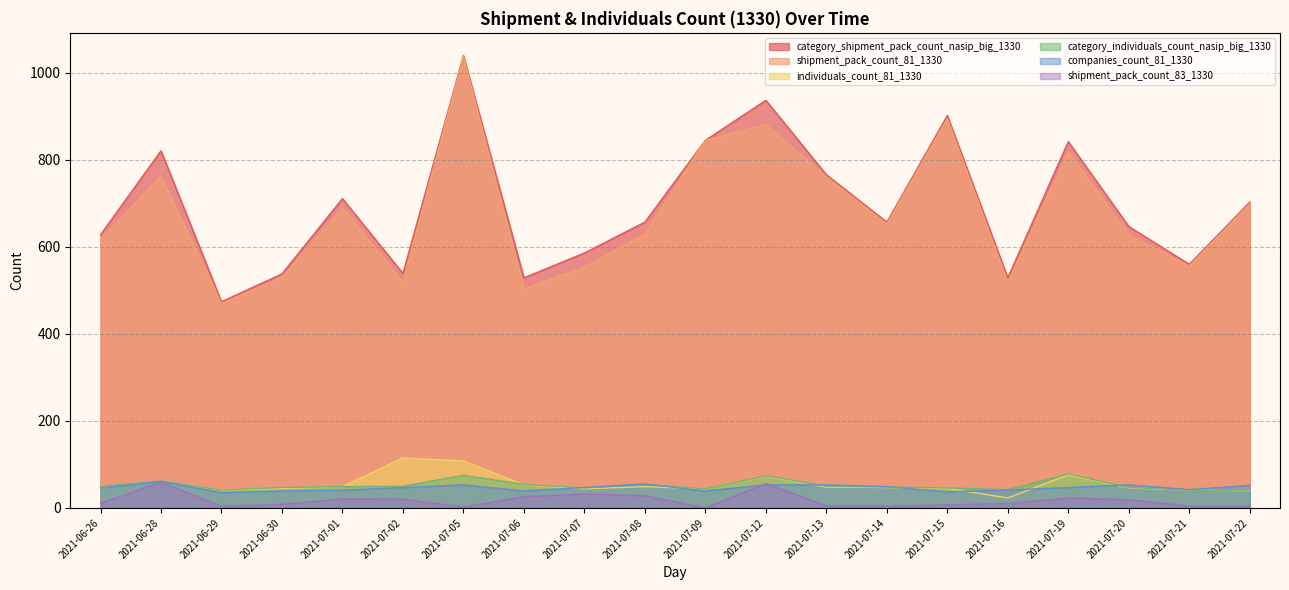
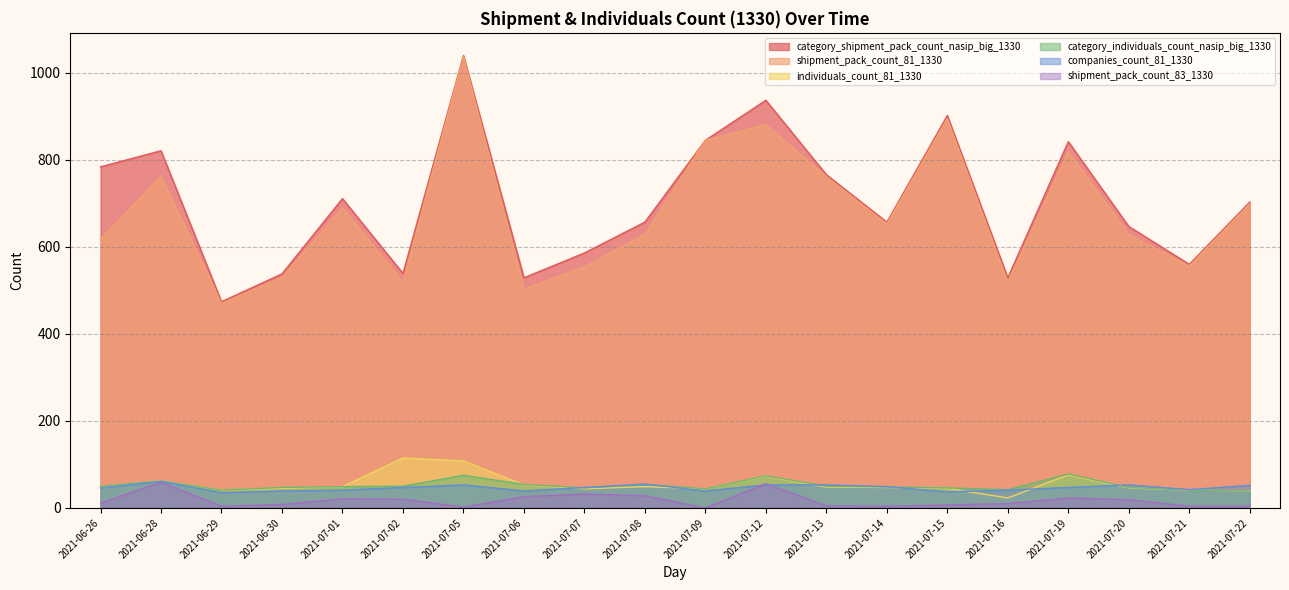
  {
    "category_shipment_pack_count_nasip_big_1330": {
-     "2021-06-26": 630,
+     "2021-06-26": 780,
      "2021-06-28": 820,
      "2021-06-30": 540,
      "2021-07-01": 710,
      "2021-07-02": 540,
      "2021-07-06": 530,
      "2021-07-07": 590,
      "2021-07-08": 660,
      "2021-07-12": 940,
      "2021-07-15": 900,
      "2021-07-16": 530,
      "2021-07-19": 840,
      "2021-07-20": 650
    },
    "category_individuals_count_nasip_big_1330": {
      "2021-07-05": 80
    }
  }
